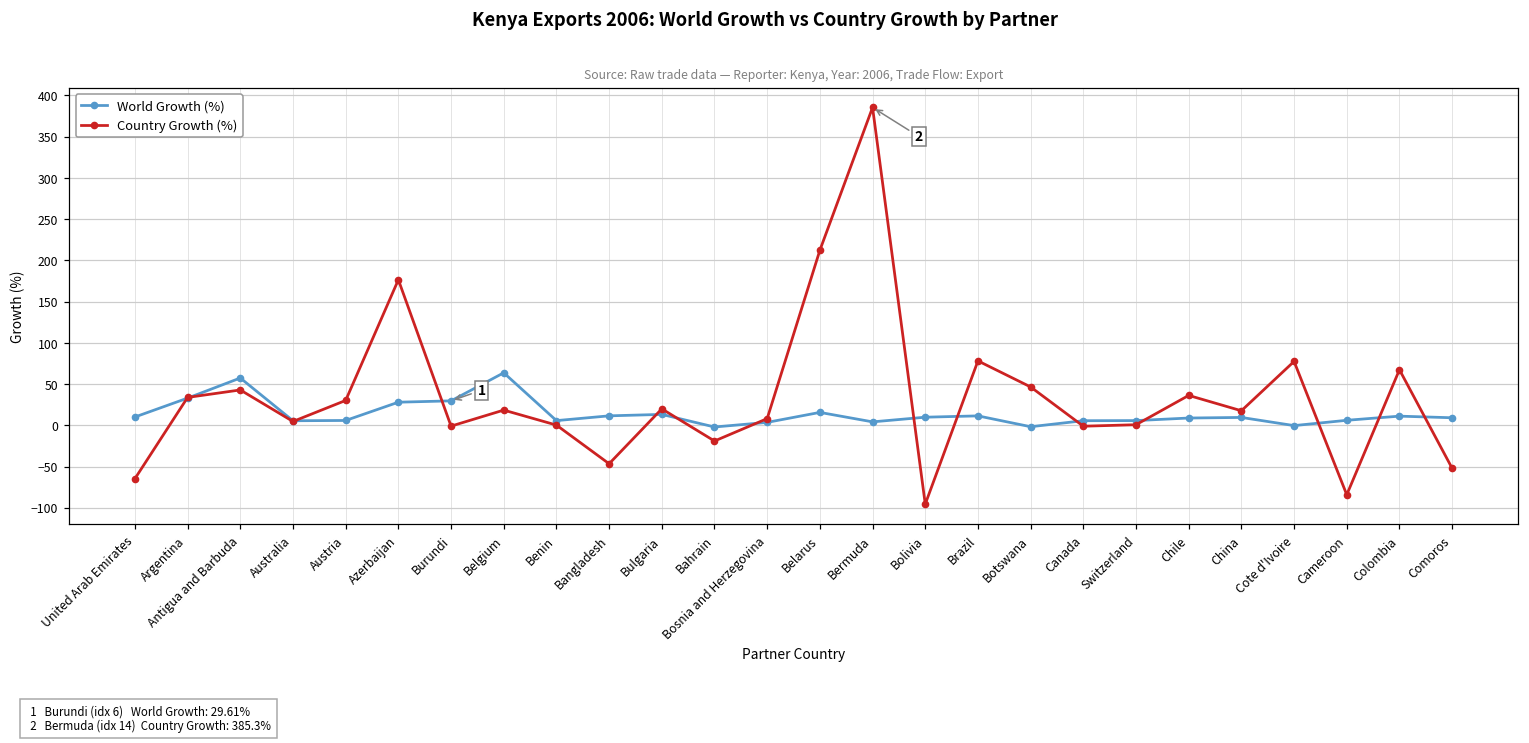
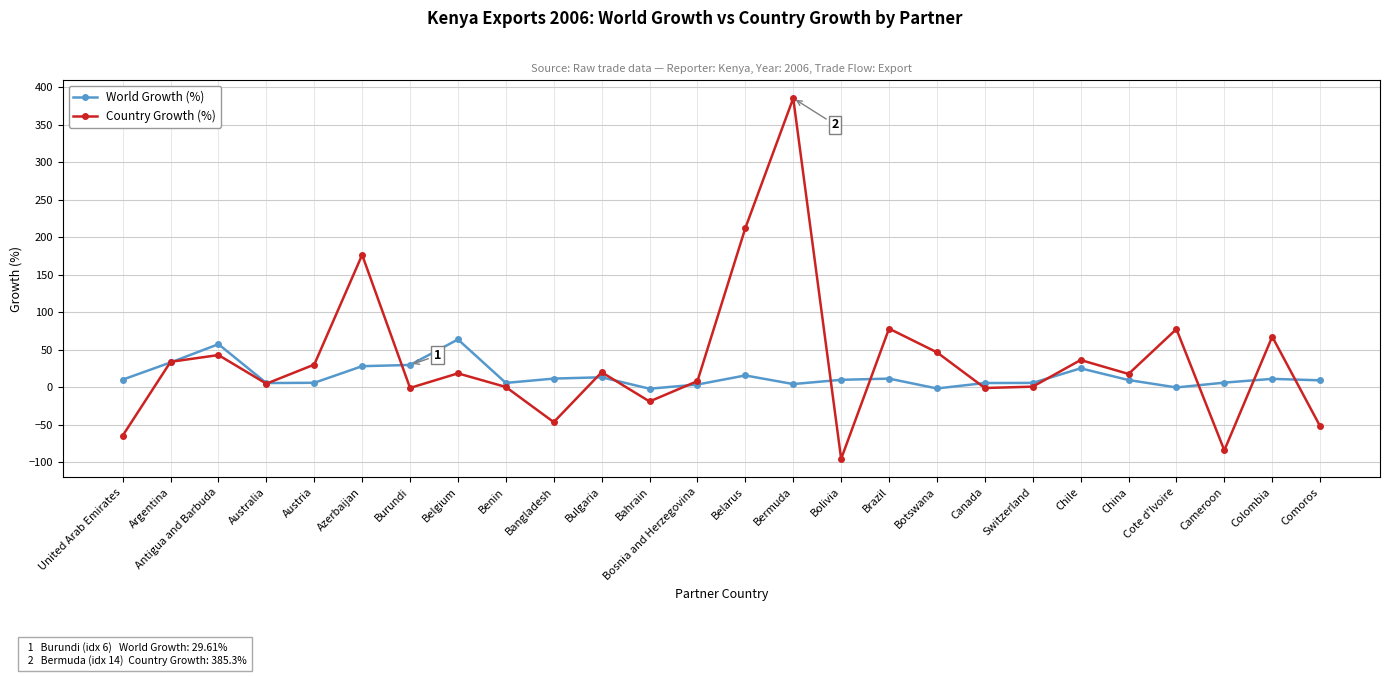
  {
    "World Growth (%)": {
      "United Arab Emirates": 10,
      "Antigua and Barbuda": 60,
      "Austria": 10,
      "Azerbaijan": 30,
      "Belgium": 60,
      "Benin": 10,
      "Bangladesh": 10,
      "Bulgaria": 10,
      "Bahrain": 0,
      "Bosnia and Herzegovina": 0,
      "Belarus": 20,
      "Bermuda": 0,
      "Bolivia": 10,
      "Brazil": 10,
      "Botswana": 0,
      "Canada": 10,
      "Switzerland": 10,
-     "Chile": 10,
+     "Chile": 30,
      "China": 10,
      "Cote d'Ivoire": 0,
      "Cameroon": 10,
      "Colombia": 10,
      "Comoros": 10
    },
    "Country Growth (%)": {
      "United Arab Emirates": -60,
      "Antigua and Barbuda": 40,
      "Austria": 30,
      "Azerbaijan": 180,
      "Burundi": 0,
      "Belgium": 20,
      "Benin": 0,
      "Bangladesh": -50,
      "Bulgaria": 20,
      "Bahrain": -20,
      "Bosnia and Herzegovina": 10,
      "Belarus": 210,
      "Bolivia": -100,
      "Brazil": 80,
      "Botswana": 50,
      "Canada": 0,
      "Switzerland": 0,
      "Chile": 40,
      "China": 20,
      "Cote d'Ivoire": 80,
      "Cameroon": -80,
      "Colombia": 70,
      "Comoros": -50
    }
  }
